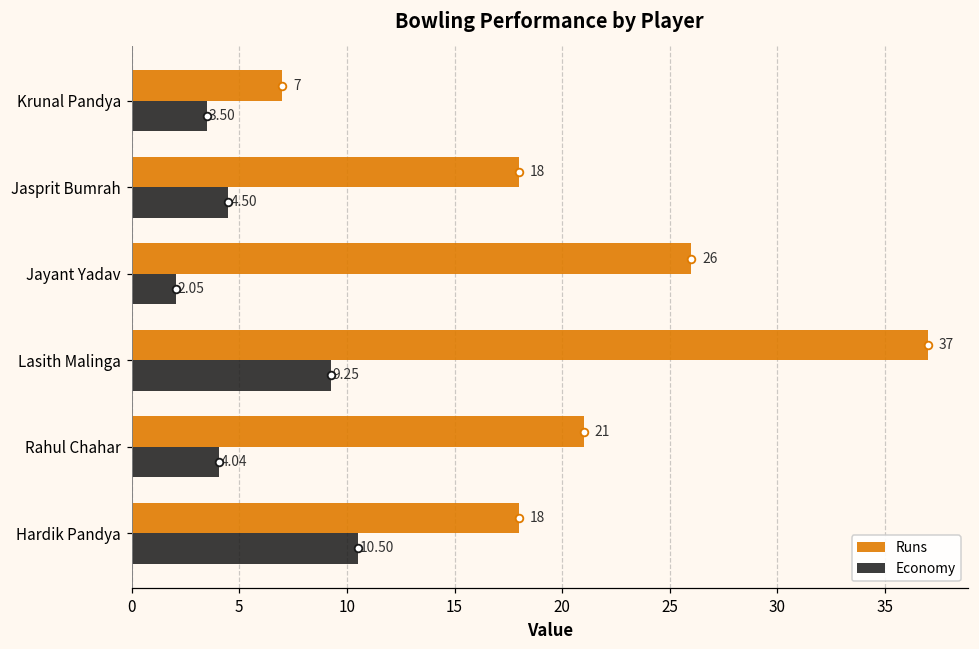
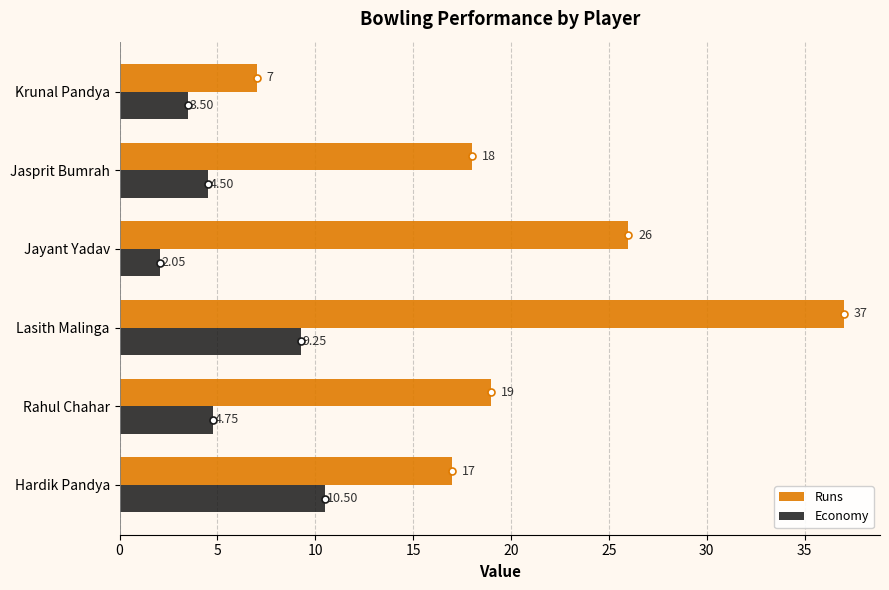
  {
    "Runs": {
      "Krunal Pandya": 7,
      "Jasprit Bumrah": 18,
      "Jayant Yadav": 26,
      "Lasith Malinga": 37,
-     "Rahul Chahar": 21,
-     "Hardik Pandya": 18
+     "Rahul Chahar": 19,
+     "Hardik Pandya": 17
    },
    "Economy": {
-     "Rahul Chahar": 4.04
+     "Rahul Chahar": 4.75
    }
  }
